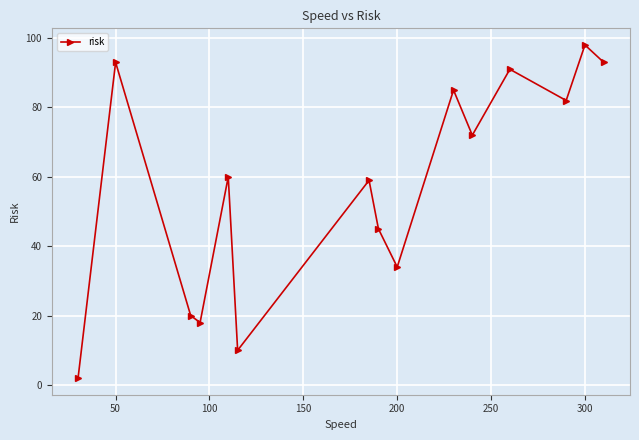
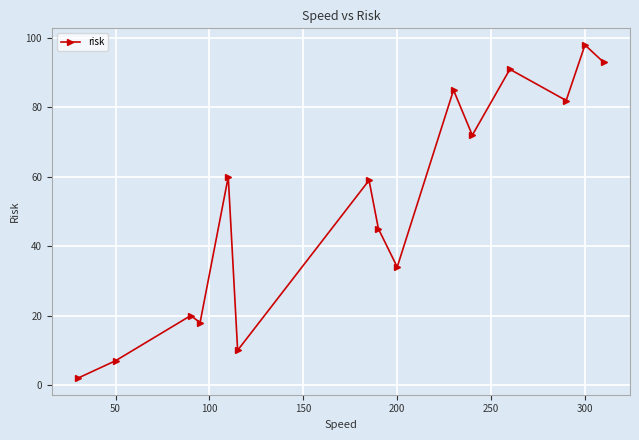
  {
-   "50": 93,
+   "50": 7,
    "200": 34,
    "300": 98
  }
